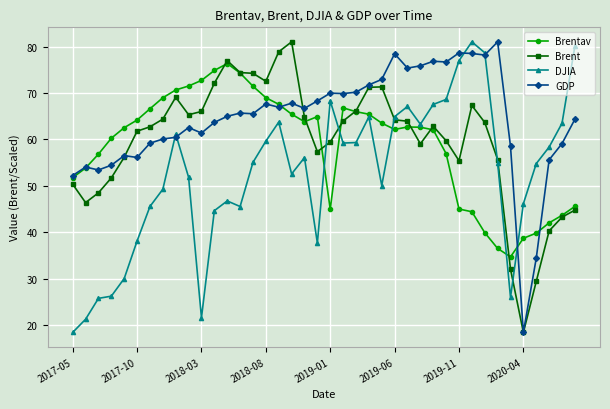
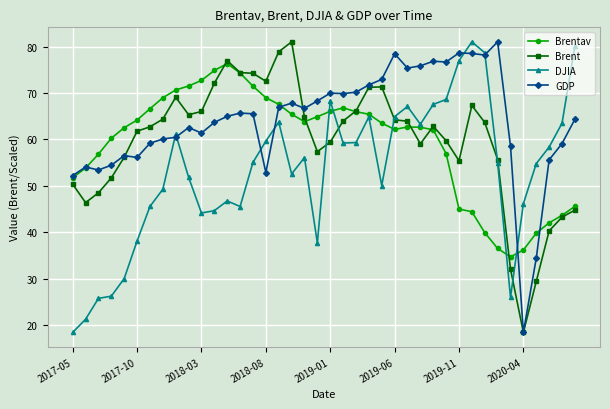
  {
    "Brentav": {
      "2017-10": 64,
      "2018-03": 73,
      "2018-08": 69,
-     "2019-01": 45,
+     "2019-01": 66,
      "2019-06": 62,
      "2019-11": 45,
-     "2020-04": 39
+     "2020-04": 36
    },
    "Brent": {
      "2017-05": 50,
      "2017-10": 62,
      "2018-03": 66,
      "2018-08": 73,
      "2019-01": 59,
      "2019-06": 64,
      "2019-11": 55
    },
    "DJIA": {
      "2017-05": 18,
      "2017-10": 38,
-     "2018-03": 22,
+     "2018-03": 44,
      "2018-08": 60,
      "2019-01": 68,
      "2019-06": 65,
      "2019-11": 77,
      "2020-04": 46
    },
    "GDP": {
      "2017-10": 56,
      "2018-03": 61,
-     "2018-08": 68,
+     "2018-08": 53,
      "2019-01": 70,
      "2019-06": 78,
      "2019-11": 79
    }
  }
